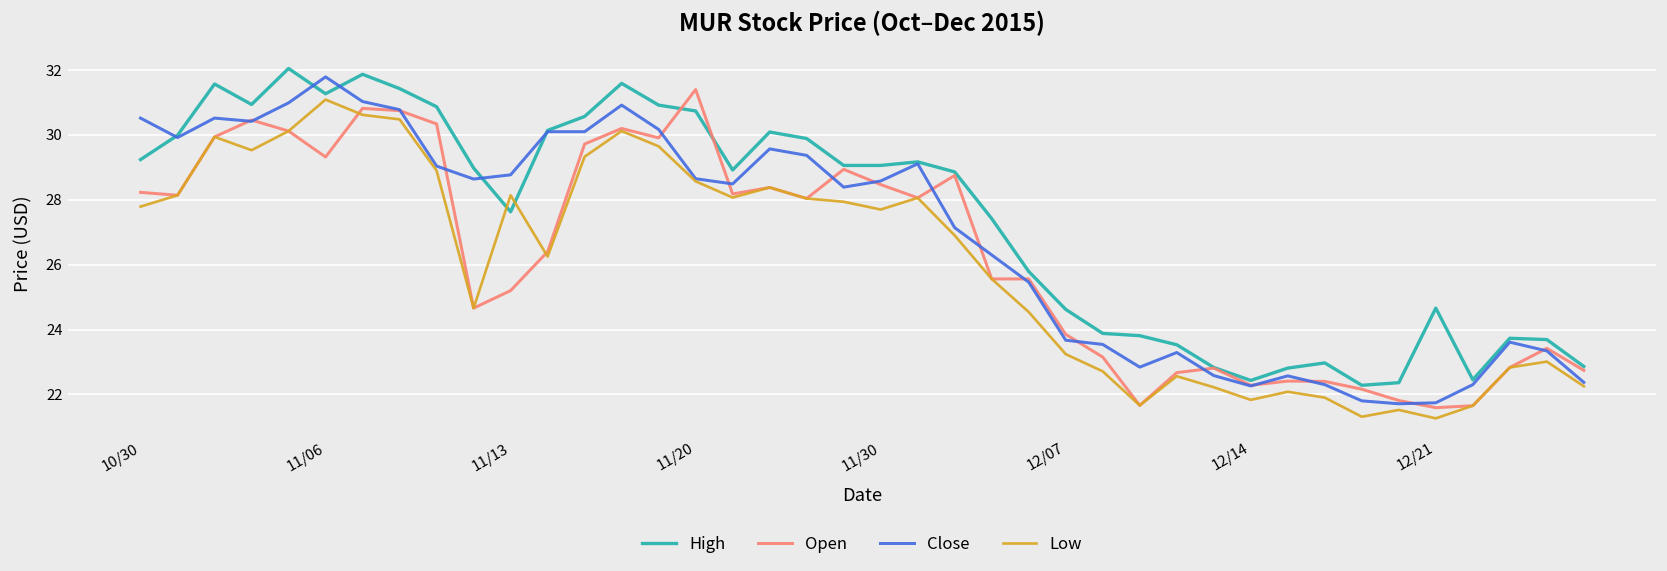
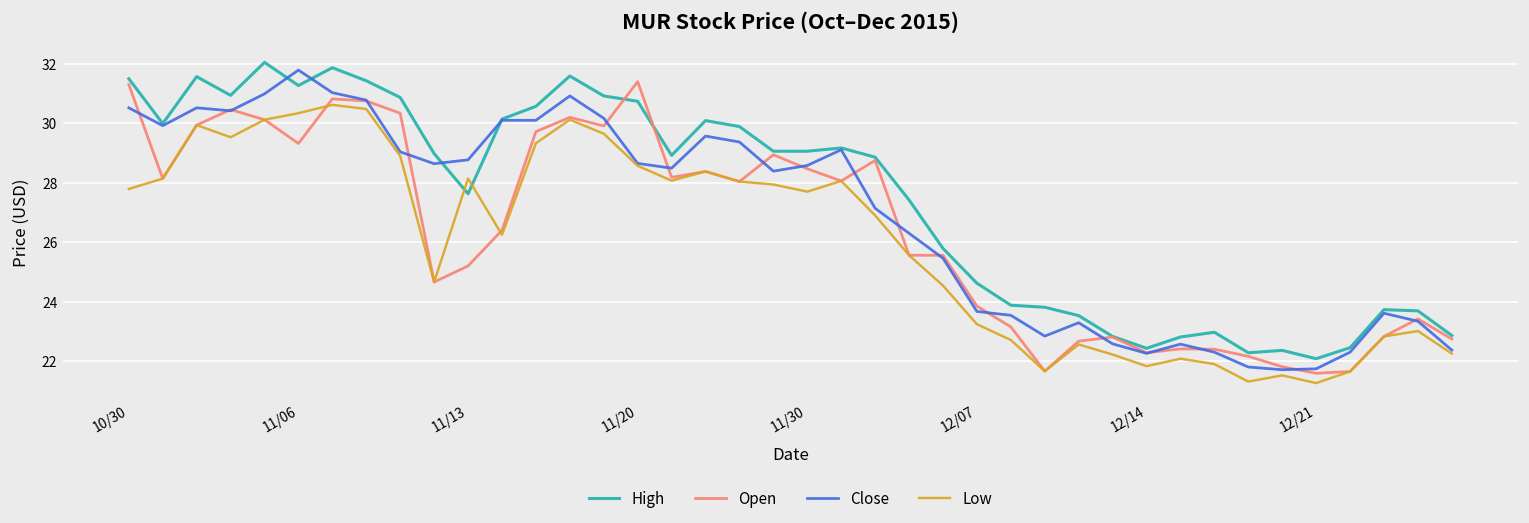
  {
    "High": {
-     "10/30": 29.2,
+     "10/30": 31.5,
      "11/06": 31.3,
      "11/13": 27.6,
      "11/20": 30.7,
      "11/30": 29.1,
      "12/07": 24.6,
      "12/14": 22.4,
-     "12/21": 24.7
+     "12/21": 22.1
    },
    "Open": {
-     "10/30": 28.2,
+     "10/30": 31.3,
      "11/06": 29.3,
      "11/13": 25.2,
      "11/20": 31.4,
      "11/30": 28.5,
      "12/07": 23.9,
      "12/21": 21.6
    },
    "Close": {
      "10/30": 30.5,
      "11/06": 31.8,
      "11/13": 28.8,
      "11/30": 28.6,
      "12/07": 23.7,
      "12/21": 21.7
    },
    "Low": {
      "10/30": 27.8,
-     "11/06": 31.1,
+     "11/06": 30.3,
      "11/13": 28.1,
      "11/30": 27.7,
      "12/07": 23.2,
      "12/14": 21.8,
      "12/21": 21.3
    }
  }
